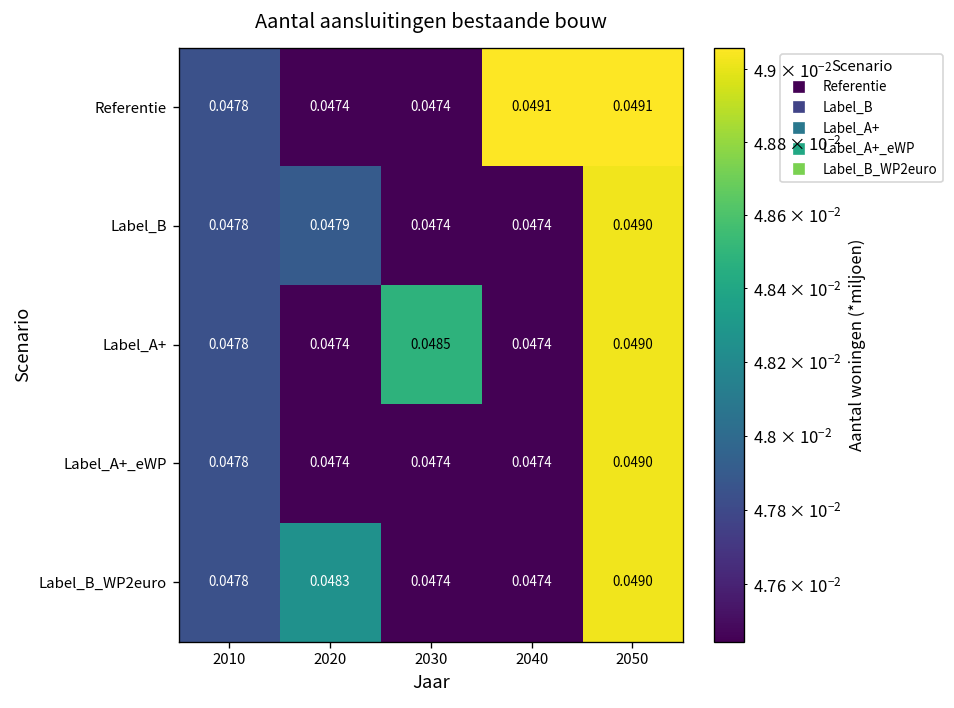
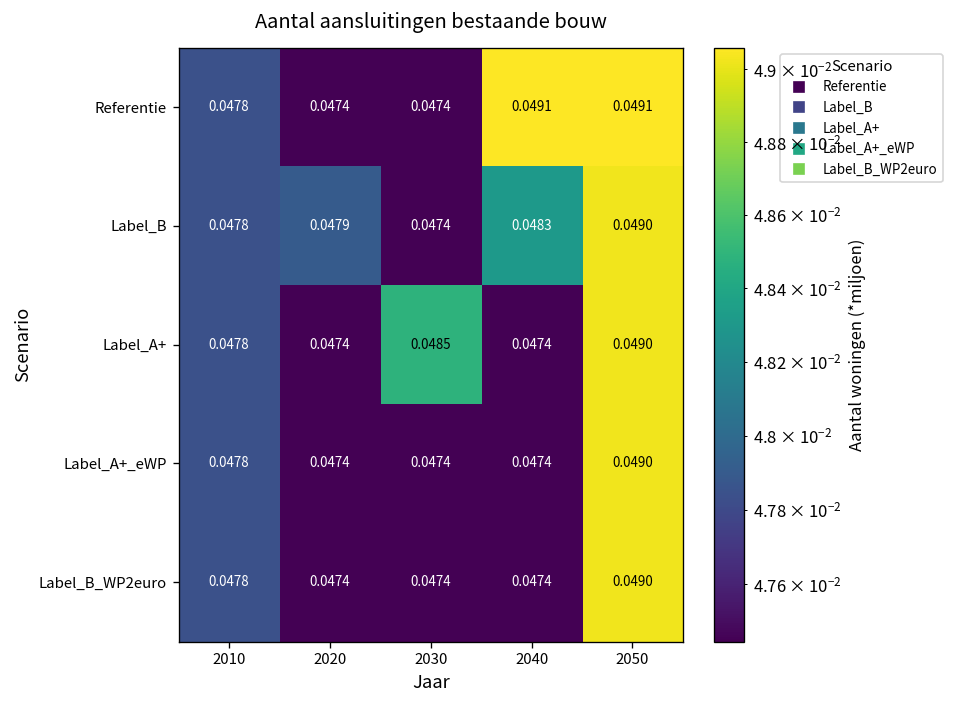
  {
    "Referentie": {
      "2010": 0.0478,
      "2020": 0.0474,
      "2030": 0.0474,
      "2040": 0.0491,
      "2050": 0.0491
    },
    "Label_B": {
      "2010": 0.0478,
      "2020": 0.0479,
      "2030": 0.0474,
-     "2040": 0.0474,
+     "2040": 0.0483,
      "2050": 0.0490
    },
    "Label_A+": {
      "2010": 0.0478,
      "2020": 0.0474,
      "2030": 0.0485,
      "2040": 0.0474,
      "2050": 0.0490
    },
    "Label_A+_eWP": {
      "2010": 0.0478,
      "2020": 0.0474,
      "2030": 0.0474,
      "2040": 0.0474,
      "2050": 0.0490
    },
    "Label_B_WP2euro": {
      "2010": 0.0478,
-     "2020": 0.0483,
+     "2020": 0.0474,
      "2030": 0.0474,
      "2040": 0.0474,
      "2050": 0.0490
    }
  }
